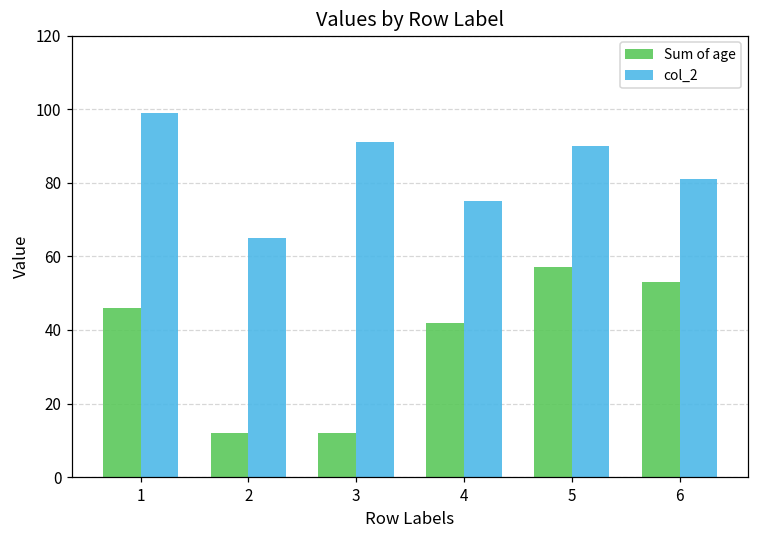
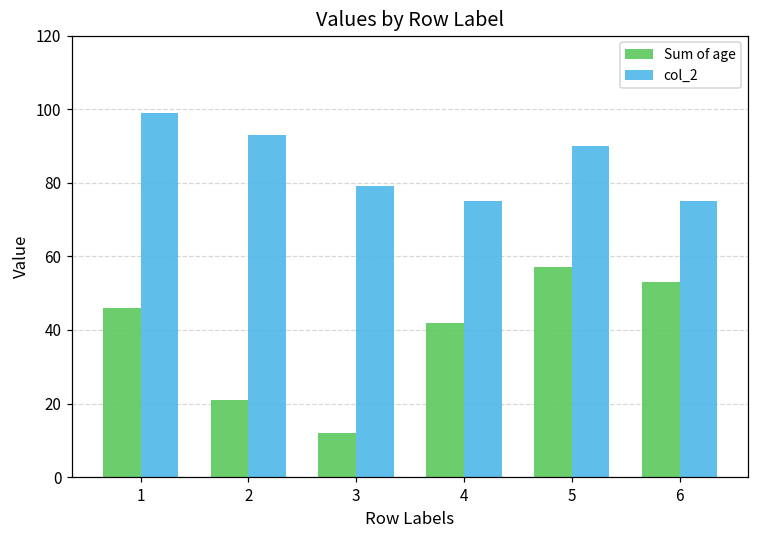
  {
    "Sum of age": {
      "1": 46,
-     "2": 12,
+     "2": 21,
      "3": 12,
      "4": 42,
      "5": 57,
      "6": 53
    },
    "col_2": {
      "1": 99,
-     "2": 65,
-     "3": 91,
+     "2": 93,
+     "3": 79,
      "4": 75,
      "5": 90,
-     "6": 81
+     "6": 75
    }
  }
